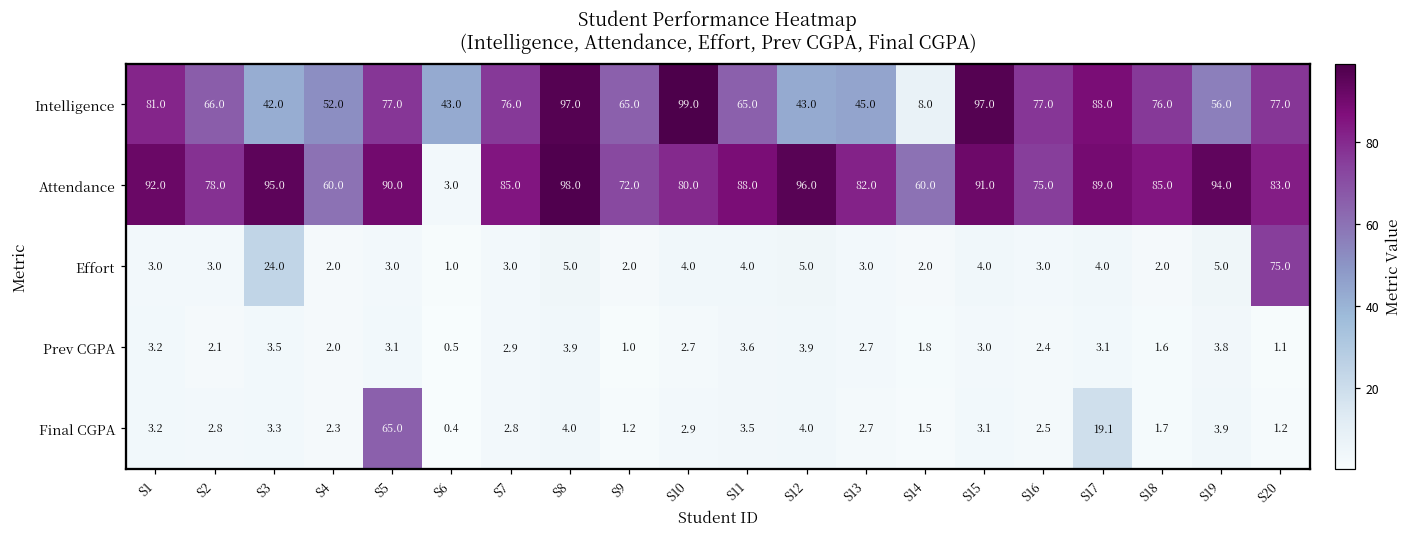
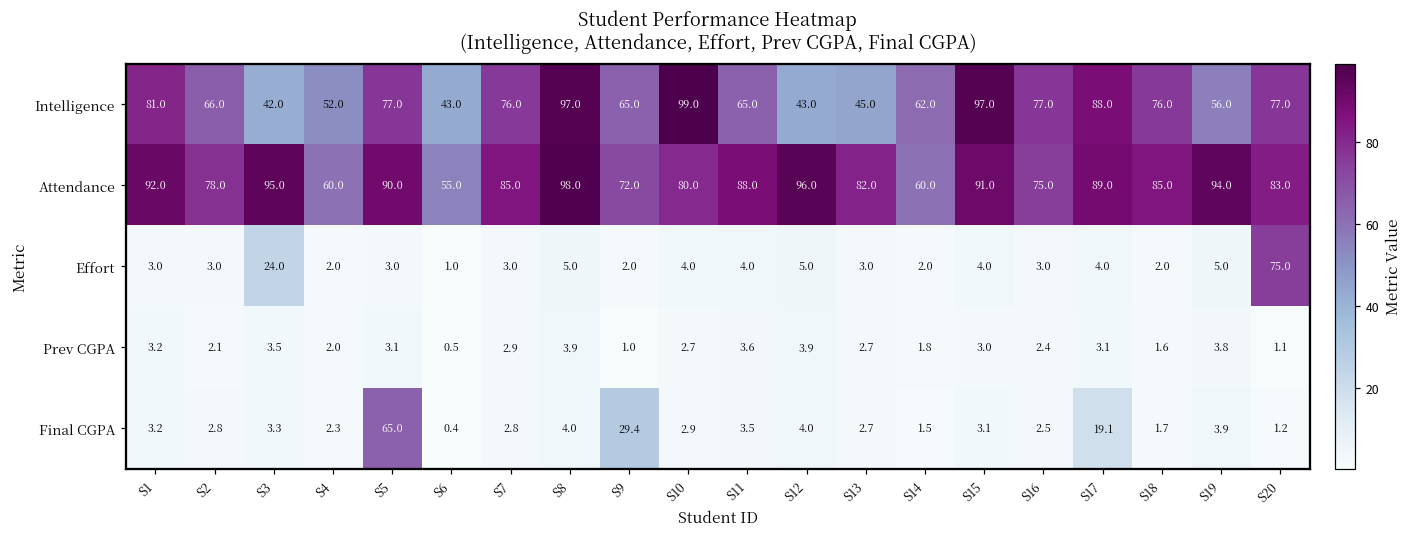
  {
    "Intelligence": {
      "S1": 81.0,
      "S2": 66.0,
      "S3": 42.0,
      "S4": 52.0,
      "S5": 77.0,
      "S6": 43.0,
      "S7": 76.0,
      "S8": 97.0,
      "S9": 65.0,
      "S10": 99.0,
      "S11": 65.0,
      "S12": 43.0,
      "S13": 45.0,
-     "S14": 8.0,
+     "S14": 62.0,
      "S15": 97.0,
      "S16": 77.0,
      "S17": 88.0,
      "S18": 76.0,
      "S19": 56.0,
      "S20": 77.0
    },
    "Attendance": {
      "S1": 92.0,
      "S2": 78.0,
      "S3": 95.0,
      "S4": 60.0,
      "S5": 90.0,
-     "S6": 3.0,
+     "S6": 55.0,
      "S7": 85.0,
      "S8": 98.0,
      "S9": 72.0,
      "S10": 80.0,
      "S11": 88.0,
      "S12": 96.0,
      "S13": 82.0,
      "S14": 60.0,
      "S15": 91.0,
      "S16": 75.0,
      "S17": 89.0,
      "S18": 85.0,
      "S19": 94.0,
      "S20": 83.0
    },
    "Effort": {
      "S1": 3.0,
      "S2": 3.0,
      "S3": 24.0,
      "S4": 2.0,
      "S5": 3.0,
      "S6": 1.0,
      "S7": 3.0,
      "S8": 5.0,
      "S9": 2.0,
      "S10": 4.0,
      "S11": 4.0,
      "S12": 5.0,
      "S13": 3.0,
      "S14": 2.0,
      "S15": 4.0,
      "S16": 3.0,
      "S17": 4.0,
      "S18": 2.0,
      "S19": 5.0,
      "S20": 75.0
    },
    "Prev CGPA": {
      "S1": 3.2,
      "S2": 2.1,
      "S3": 3.5,
      "S4": 2.0,
      "S5": 3.1,
      "S6": 0.5,
      "S7": 2.9,
      "S8": 3.9,
      "S9": 1.0,
      "S10": 2.7,
      "S11": 3.6,
      "S12": 3.9,
      "S13": 2.7,
      "S14": 1.8,
      "S15": 3.0,
      "S16": 2.4,
      "S17": 3.1,
      "S18": 1.6,
      "S19": 3.8,
      "S20": 1.1
    },
    "Final CGPA": {
      "S1": 3.2,
      "S2": 2.8,
      "S3": 3.3,
      "S4": 2.3,
      "S5": 65.0,
      "S6": 0.4,
      "S7": 2.8,
      "S8": 4.0,
-     "S9": 1.2,
+     "S9": 29.4,
      "S10": 2.9,
      "S11": 3.5,
      "S12": 4.0,
      "S13": 2.7,
      "S14": 1.5,
      "S15": 3.1,
      "S16": 2.5,
      "S17": 19.1,
      "S18": 1.7,
      "S19": 3.9,
      "S20": 1.2
    }
  }
